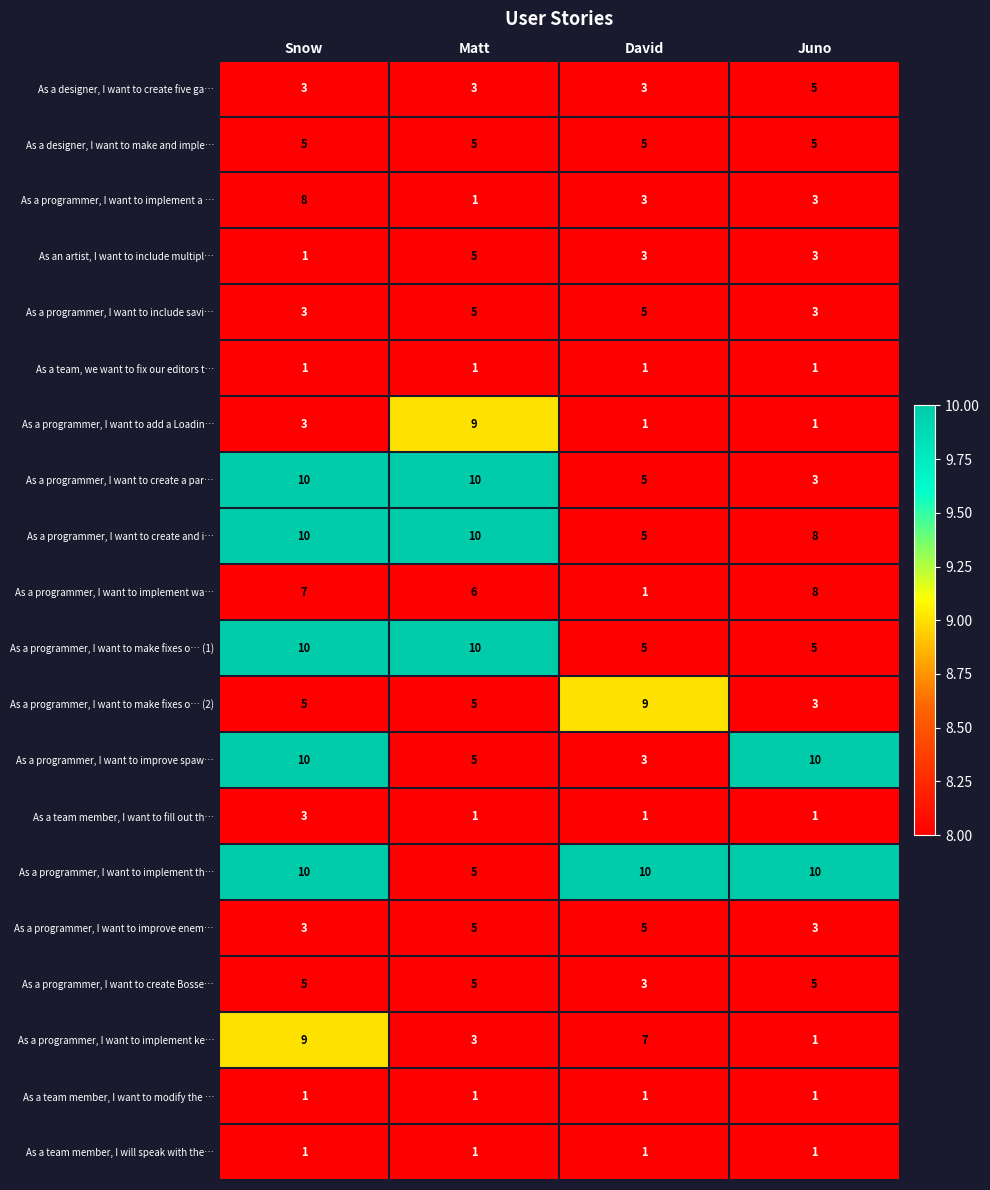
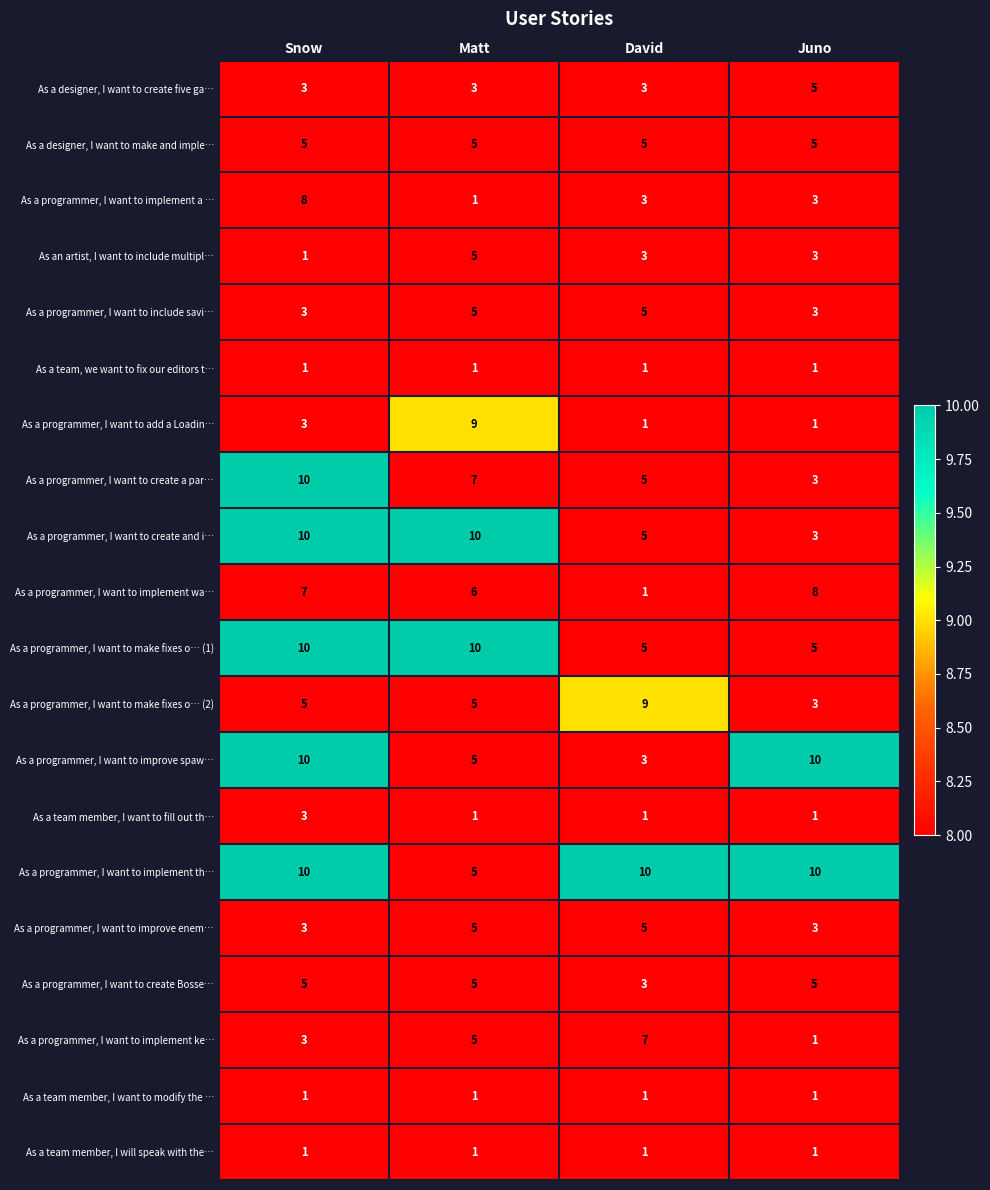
  {
    "As a designer, I want to create five ga…": {
      "Snow": 3,
      "Matt": 3,
      "David": 3,
      "Juno": 5
    },
    "As a designer, I want to make and imple…": {
      "Snow": 5,
      "Matt": 5,
      "David": 5,
      "Juno": 5
    },
    "As a programmer, I want to implement a …": {
      "Snow": 8,
      "Matt": 1,
      "David": 3,
      "Juno": 3
    },
    "As an artist, I want to include multipl…": {
      "Snow": 1,
      "Matt": 5,
      "David": 3,
      "Juno": 3
    },
    "As a programmer, I want to include savi…": {
      "Snow": 3,
      "Matt": 5,
      "David": 5,
      "Juno": 3
    },
    "As a team, we want to fix our editors t…": {
      "Snow": 1,
      "Matt": 1,
      "David": 1,
      "Juno": 1
    },
    "As a programmer, I want to add a Loadin…": {
      "Snow": 3,
      "Matt": 9,
      "David": 1,
      "Juno": 1
    },
    "As a programmer, I want to create a par…": {
      "Snow": 10,
-     "Matt": 10,
+     "Matt": 7,
      "David": 5,
      "Juno": 3
    },
    "As a programmer, I want to create and i…": {
      "Snow": 10,
      "Matt": 10,
      "David": 5,
-     "Juno": 8
+     "Juno": 3
    },
    "As a programmer, I want to implement wa…": {
      "Snow": 7,
      "Matt": 6,
      "David": 1,
      "Juno": 8
    },
    "As a programmer, I want to make fixes o… (1)": {
      "Snow": 10,
      "Matt": 10,
      "David": 5,
      "Juno": 5
    },
    "As a programmer, I want to make fixes o… (2)": {
      "Snow": 5,
      "Matt": 5,
      "David": 9,
      "Juno": 3
    },
    "As a programmer, I want to improve spaw…": {
      "Snow": 10,
      "Matt": 5,
      "David": 3,
      "Juno": 10
    },
    "As a team member, I want to fill out th…": {
      "Snow": 3,
      "Matt": 1,
      "David": 1,
      "Juno": 1
    },
    "As a programmer, I want to implement th…": {
      "Snow": 10,
      "Matt": 5,
      "David": 10,
      "Juno": 10
    },
    "As a programmer, I want to improve enem…": {
      "Snow": 3,
      "Matt": 5,
      "David": 5,
      "Juno": 3
    },
    "As a programmer, I want to create Bosse…": {
      "Snow": 5,
      "Matt": 5,
      "David": 3,
      "Juno": 5
    },
    "As a programmer, I want to implement ke…": {
-     "Snow": 9,
-     "Matt": 3,
+     "Snow": 3,
+     "Matt": 5,
      "David": 7,
      "Juno": 1
    },
    "As a team member, I want to modify the …": {
      "Snow": 1,
      "Matt": 1,
      "David": 1,
      "Juno": 1
    },
    "As a team member, I will speak with the…": {
      "Snow": 1,
      "Matt": 1,
      "David": 1,
      "Juno": 1
    }
  }
